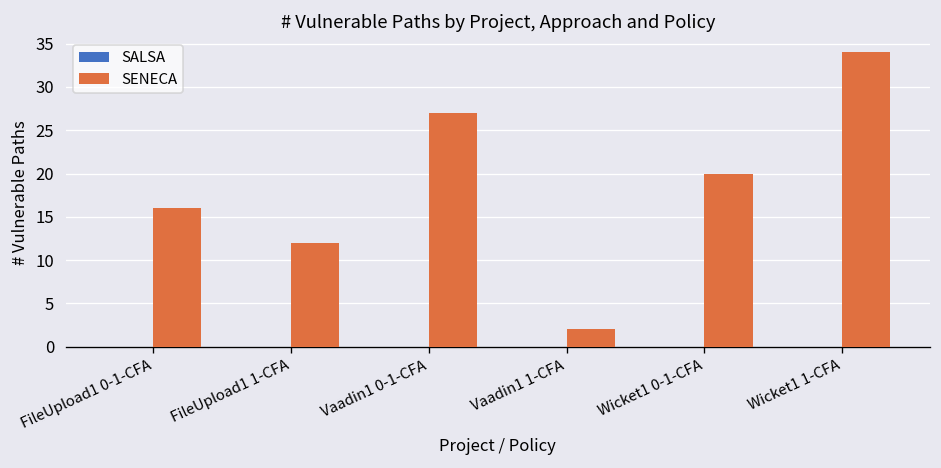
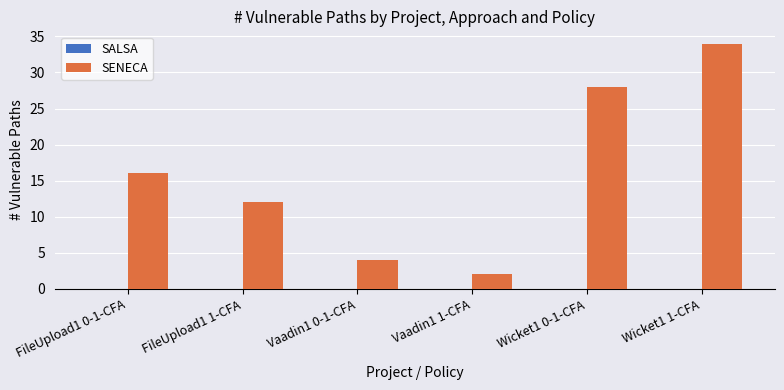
  {
    "SALSA": {
      "FileUpload1 0-1-CFA": 0,
      "FileUpload1 1-CFA": 0,
      "Vaadin1 0-1-CFA": 0,
      "Vaadin1 1-CFA": 0,
      "Wicket1 0-1-CFA": 0,
      "Wicket1 1-CFA": 0
    },
    "SENECA": {
      "FileUpload1 0-1-CFA": 16,
      "FileUpload1 1-CFA": 12,
-     "Vaadin1 0-1-CFA": 27,
+     "Vaadin1 0-1-CFA": 4,
      "Vaadin1 1-CFA": 2,
-     "Wicket1 0-1-CFA": 20,
+     "Wicket1 0-1-CFA": 28,
      "Wicket1 1-CFA": 34
    }
  }
